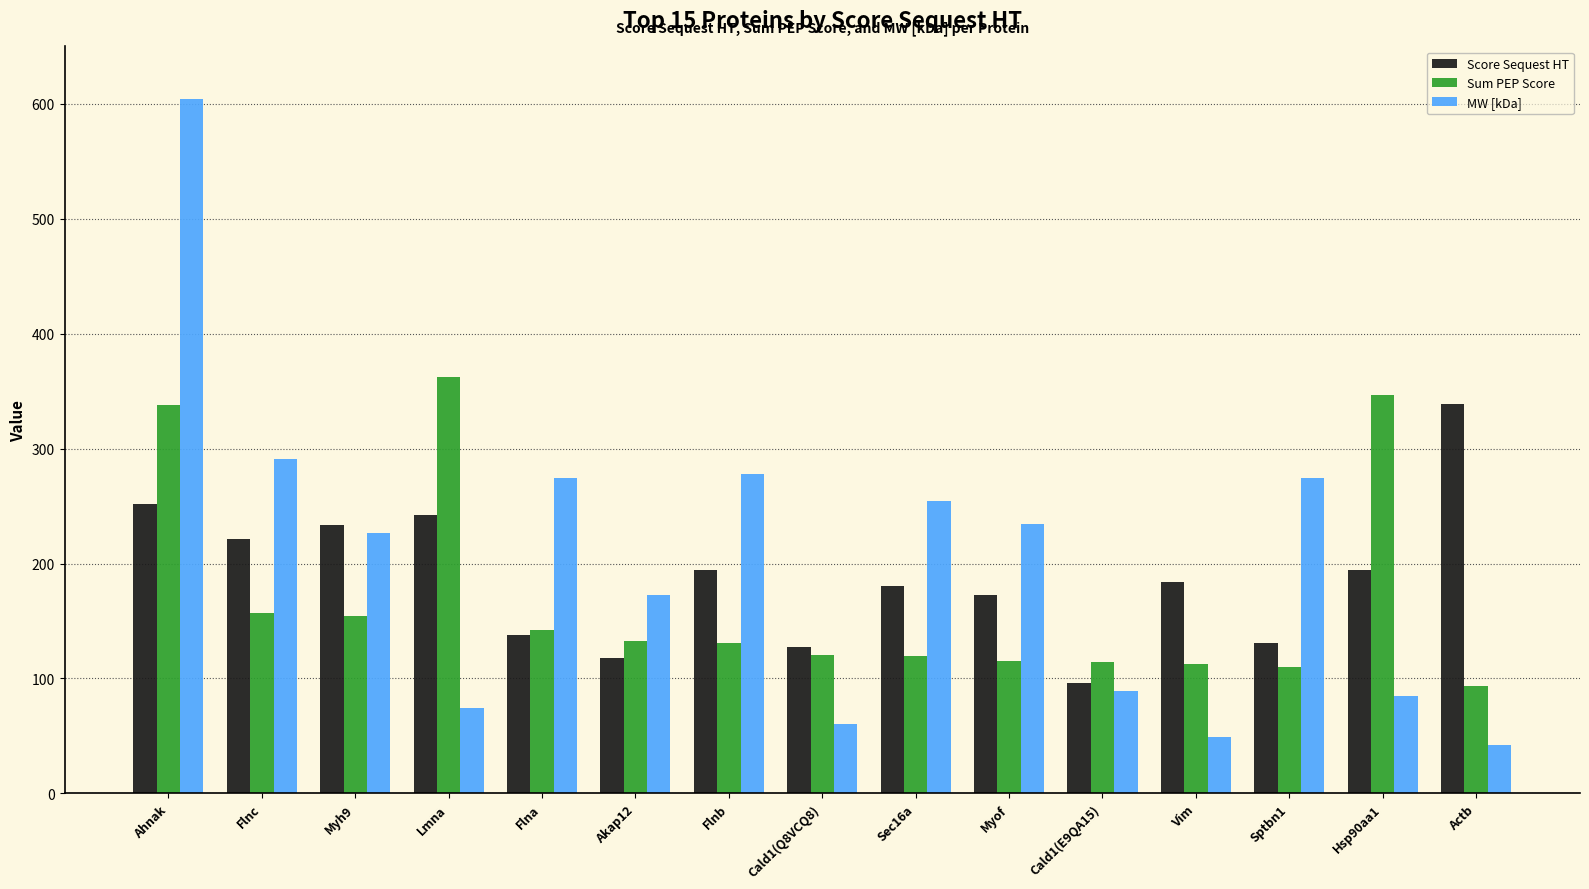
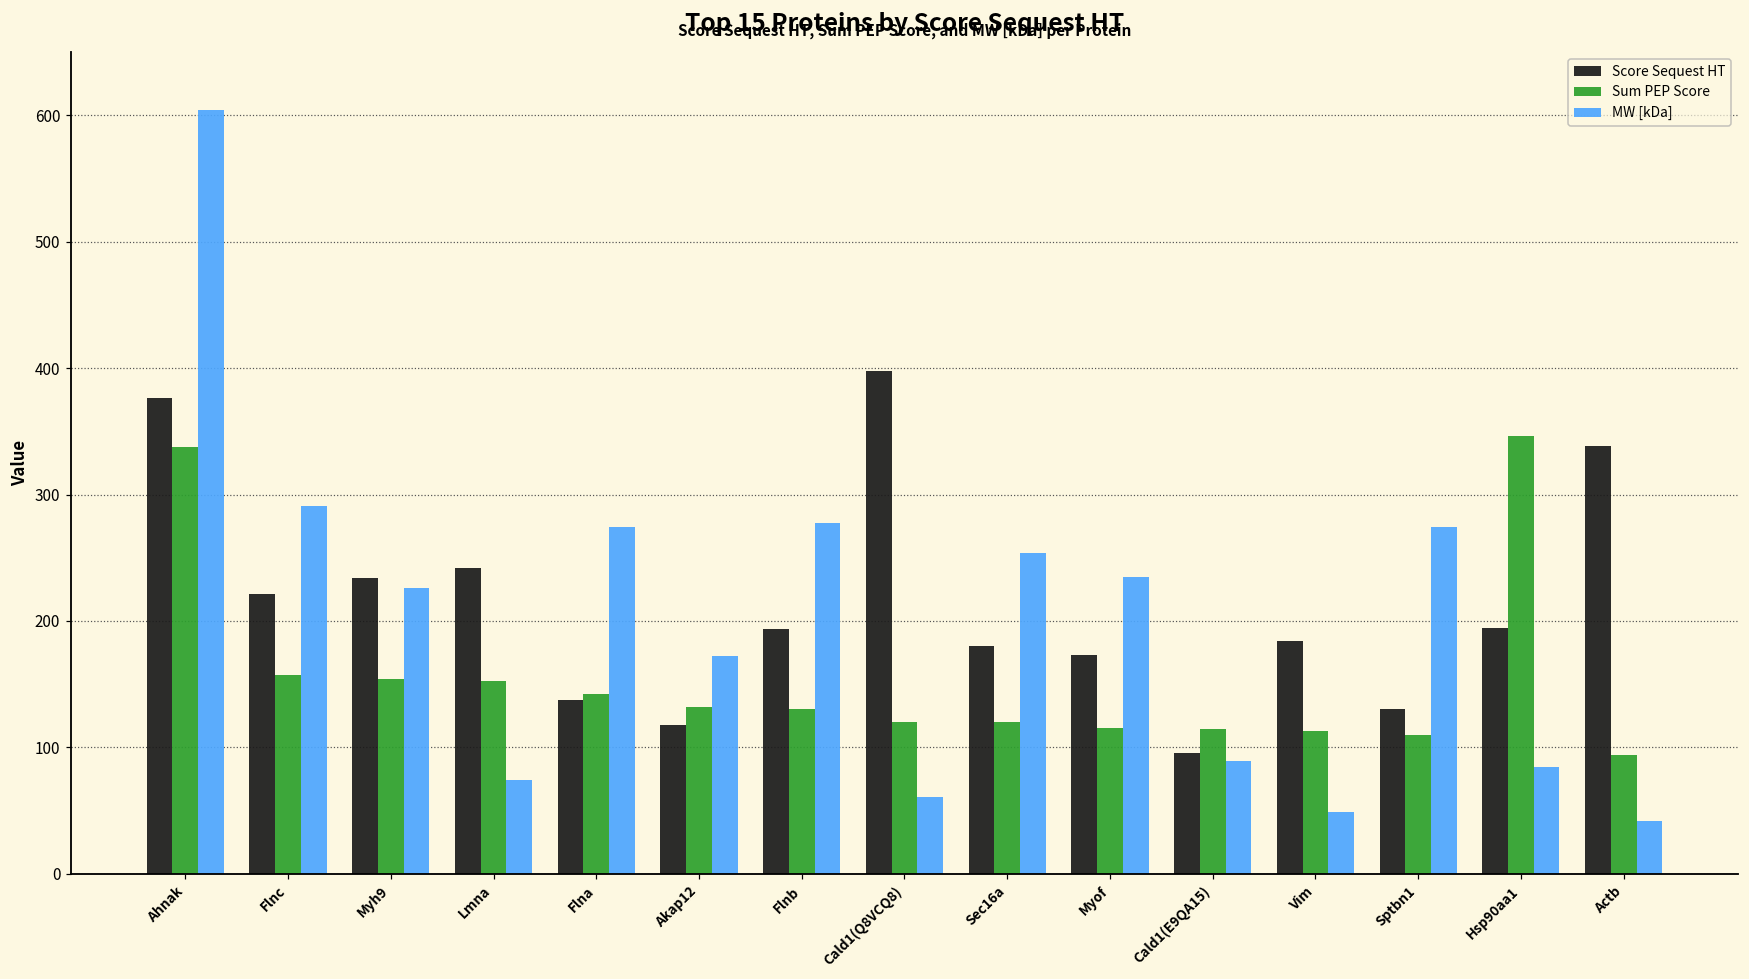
  {
    "Score Sequest HT": {
-     "Ahnak": 252,
+     "Ahnak": 376,
      "Flnc": 222,
      "Myh9": 234,
      "Lmna": 242,
      "Flna": 138,
      "Akap12": 117,
      "Flnb": 194,
-     "Cald1(Q8VCQ8)": 128,
+     "Cald1(Q8VCQ8)": 398,
      "Sec16a": 180,
      "Myof": 173,
      "Cald1(E9QA15)": 96,
      "Vim": 184,
      "Sptbn1": 131,
      "Hsp90aa1": 194,
      "Actb": 339
    },
    "Sum PEP Score": {
      "Ahnak": 338,
      "Flnc": 157,
      "Myh9": 154,
-     "Lmna": 363,
+     "Lmna": 153,
      "Flna": 143,
      "Akap12": 132,
      "Flnb": 130,
      "Cald1(Q8VCQ8)": 120,
      "Sec16a": 120,
      "Myof": 115,
      "Cald1(E9QA15)": 115,
      "Vim": 113,
      "Sptbn1": 110,
      "Hsp90aa1": 347,
      "Actb": 94
    },
    "MW [kDa]": {
      "Ahnak": 604,
      "Flnc": 291,
      "Myh9": 226,
      "Lmna": 74,
      "Flna": 275,
      "Akap12": 173,
      "Flnb": 278,
      "Cald1(Q8VCQ8)": 60,
      "Sec16a": 254,
      "Myof": 234,
      "Cald1(E9QA15)": 89,
      "Vim": 49,
      "Sptbn1": 274,
      "Hsp90aa1": 85,
      "Actb": 42
    }
  }
